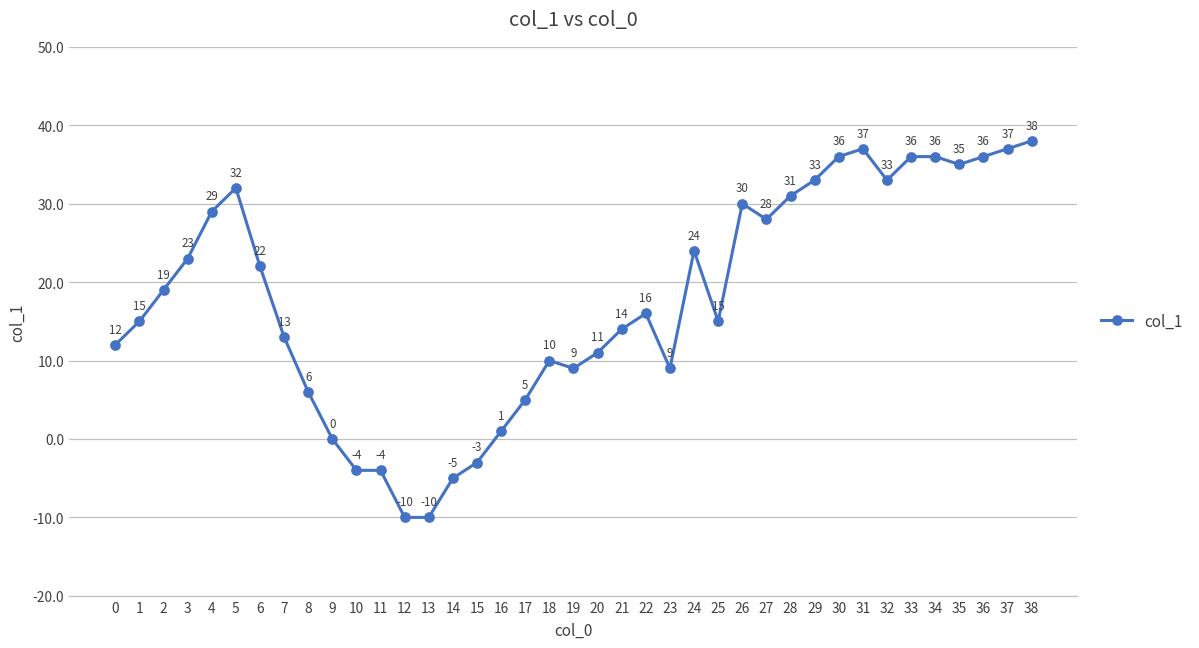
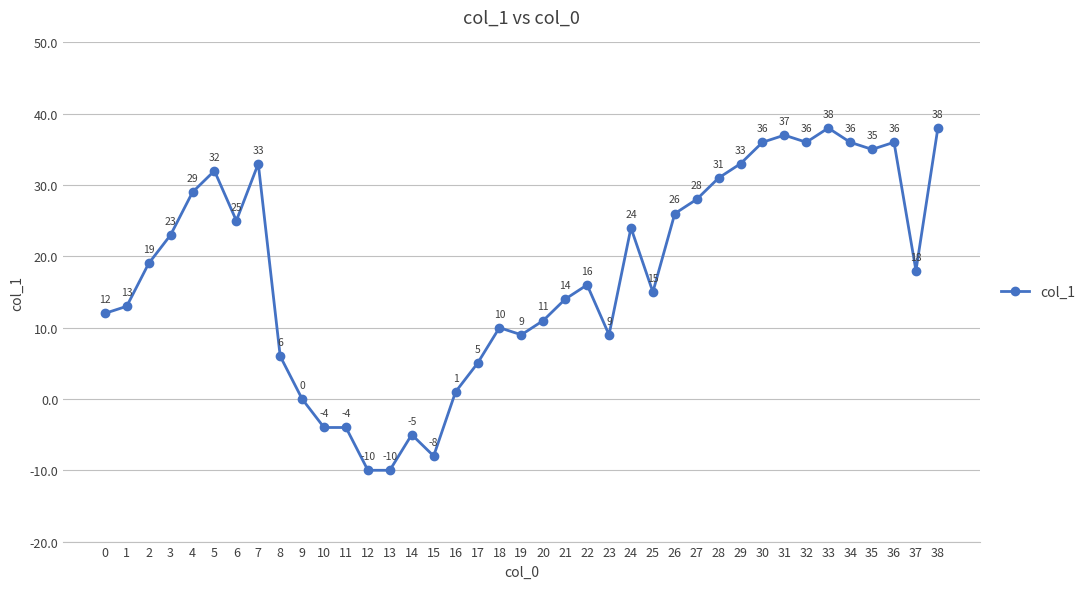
  {
    "0": 12,
-   "1": 15,
+   "1": 13,
    "2": 19,
    "3": 23,
    "4": 29,
    "5": 32,
-   "6": 22,
-   "7": 13,
+   "6": 25,
+   "7": 33,
    "8": 6,
    "9": 0,
    "10": -4,
    "11": -4,
    "12": -10,
    "13": -10,
    "14": -5,
-   "15": -3,
+   "15": -8,
    "16": 1,
    "17": 5,
    "18": 10,
    "19": 9,
    "20": 11,
    "21": 14,
    "22": 16,
    "23": 9,
    "24": 24,
    "25": 15,
-   "26": 30,
+   "26": 26,
    "27": 28,
    "28": 31,
    "29": 33,
    "30": 36,
    "31": 37,
-   "32": 33,
-   "33": 36,
+   "32": 36,
+   "33": 38,
    "34": 36,
    "35": 35,
    "36": 36,
-   "37": 37,
+   "37": 18,
    "38": 38
  }
